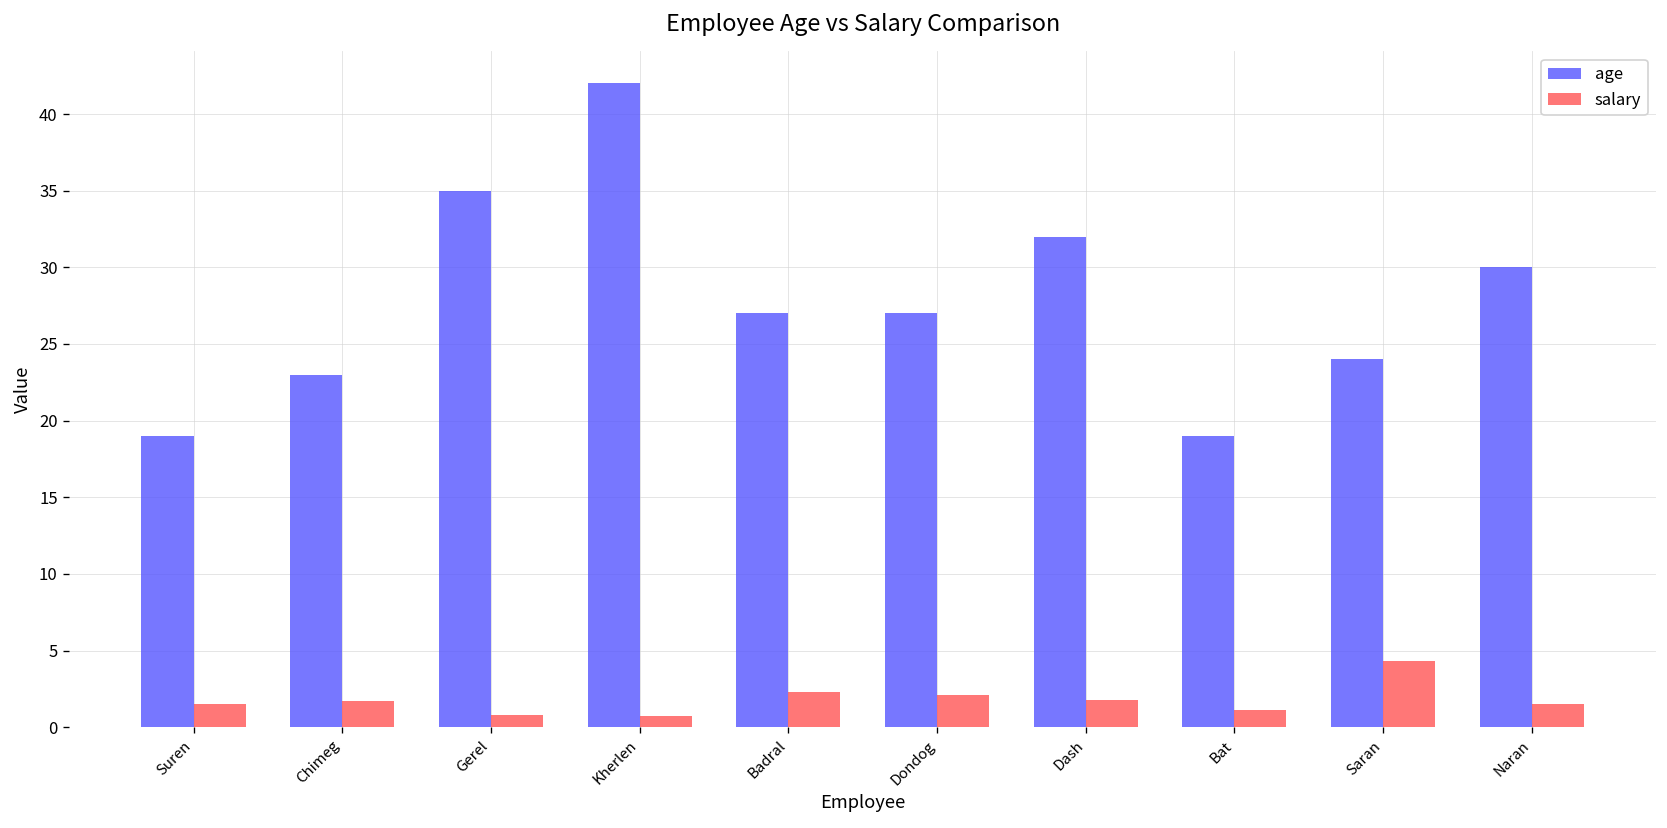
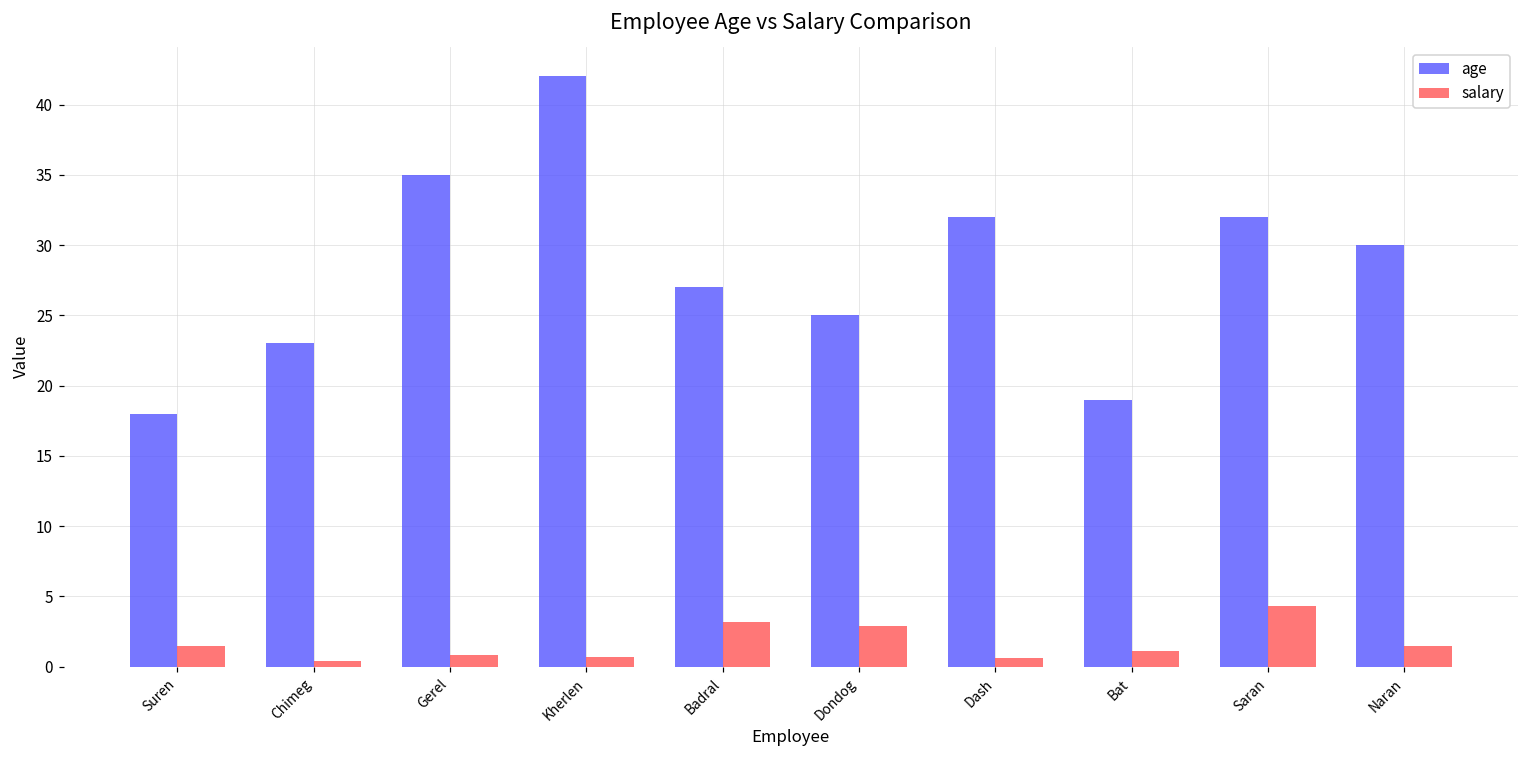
  {
    "age": {
-     "Suren": 19,
+     "Suren": 18,
      "Chimeg": 23,
      "Gerel": 35,
      "Kherlen": 42,
      "Badral": 27,
-     "Dondog": 27,
+     "Dondog": 25,
      "Dash": 32,
      "Bat": 19,
-     "Saran": 24,
+     "Saran": 32,
      "Naran": 30
    },
    "salary": {
      "Suren": 1.5,
-     "Chimeg": 1.7,
+     "Chimeg": 0.4,
      "Gerel": 0.8,
      "Kherlen": 0.7,
-     "Badral": 2.3,
-     "Dondog": 2.1,
-     "Dash": 1.8,
+     "Badral": 3.2,
+     "Dondog": 2.9,
+     "Dash": 0.6,
      "Bat": 1.1,
      "Saran": 4.3,
      "Naran": 1.5
    }
  }
